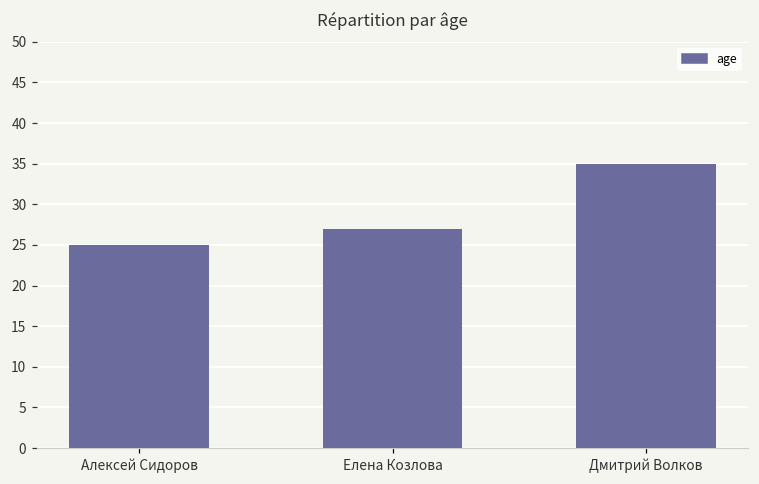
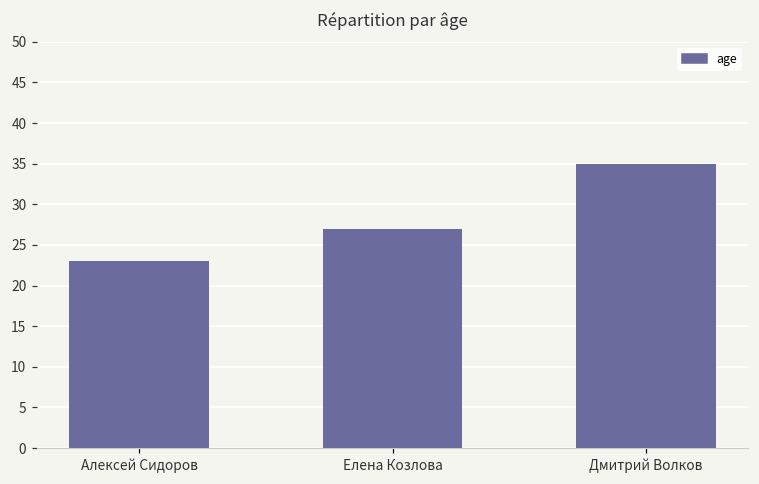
  {
-   "Алексей Сидоров": 25,
+   "Алексей Сидоров": 23,
    "Елена Козлова": 27,
    "Дмитрий Волков": 35
  }
